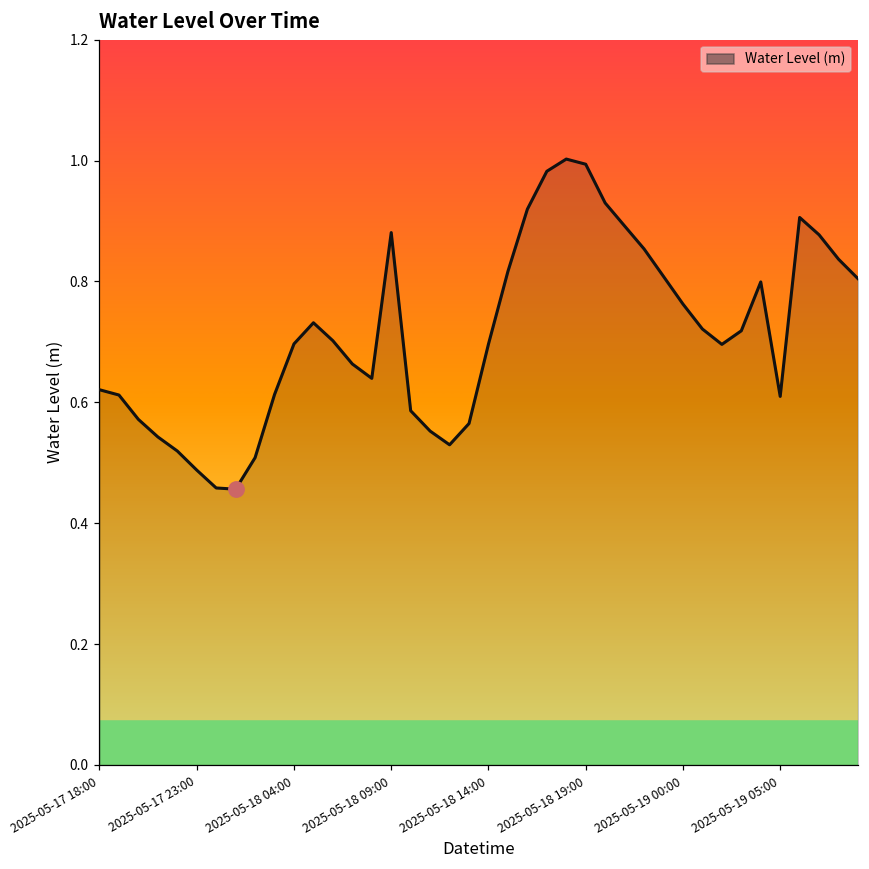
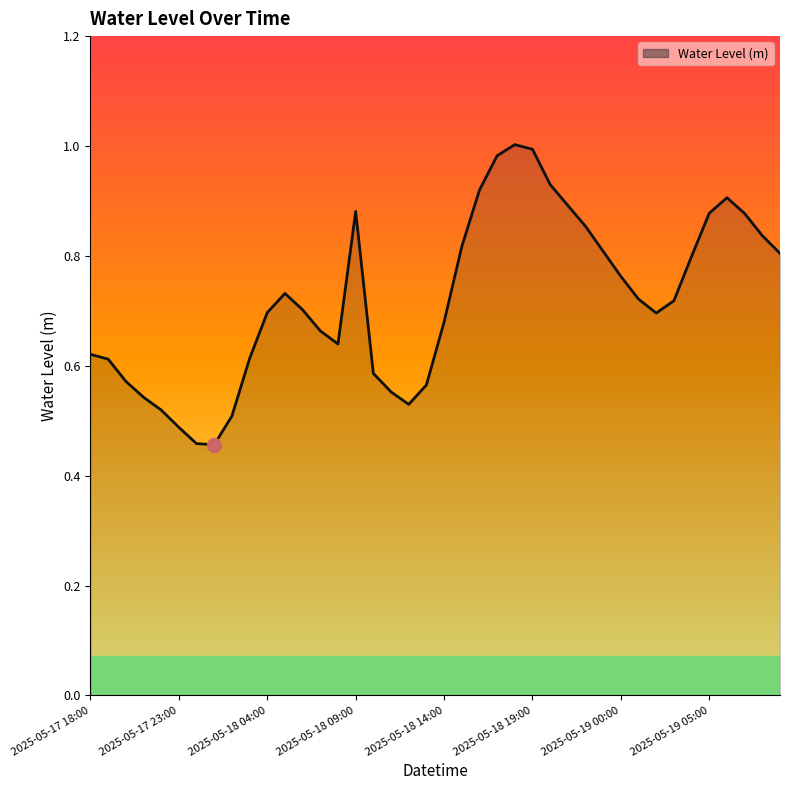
  {
    "Water Level (m)": {
      "2025-05-17 18:00": 0.62,
      "2025-05-17 23:00": 0.49,
      "2025-05-18 04:00": 0.70,
      "2025-05-18 09:00": 0.88,
-     "2025-05-18 14:00": 0.70,
+     "2025-05-18 14:00": 0.68,
      "2025-05-18 19:00": 0.99,
      "2025-05-19 00:00": 0.76,
-     "2025-05-19 05:00": 0.61
+     "2025-05-19 05:00": 0.88
    }
  }
